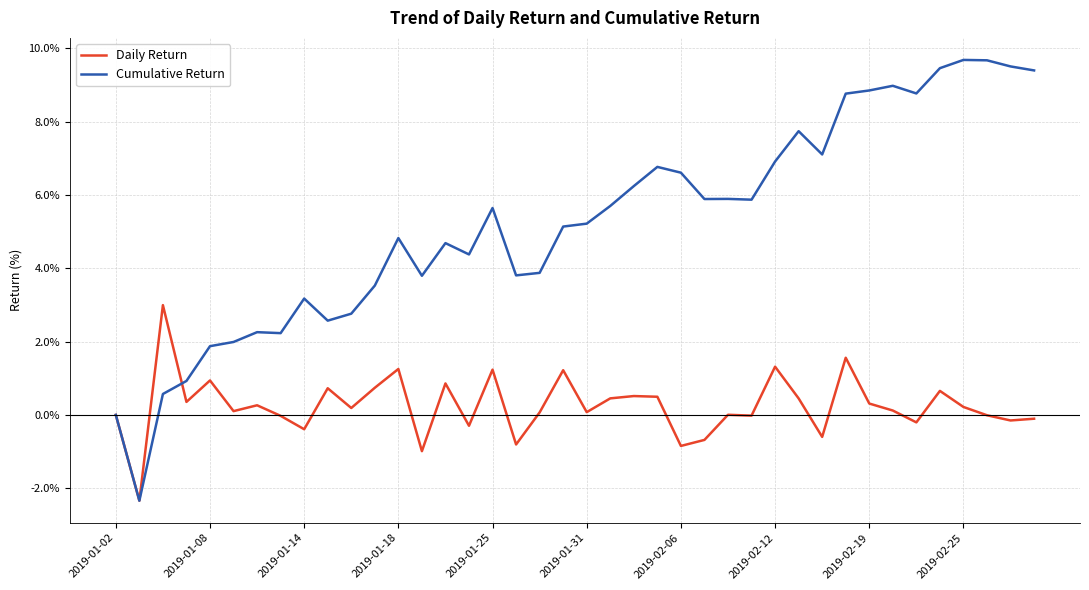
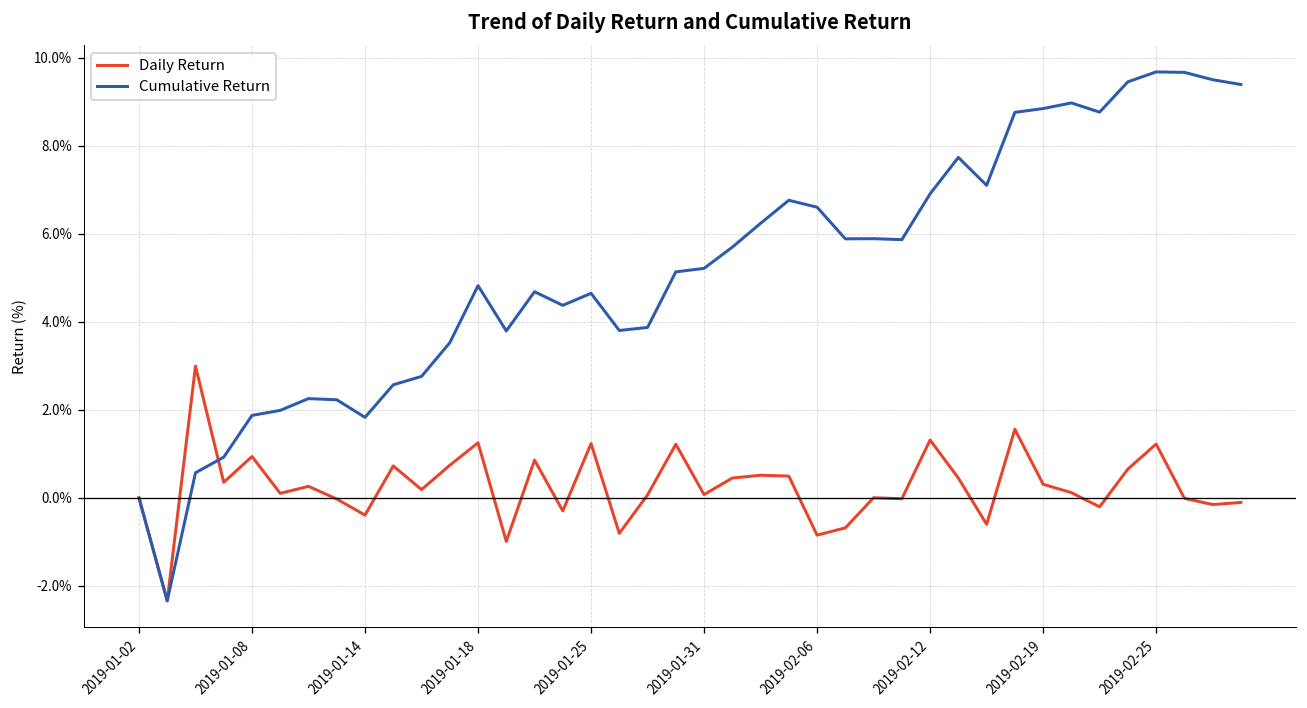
  {
    "Daily Return": {
      "2019-01-08": "0.9%",
      "2019-01-14": "-0.4%",
      "2019-01-18": "1.3%",
      "2019-01-25": "1.2%",
      "2019-01-31": "0.1%",
      "2019-02-06": "-0.8%",
      "2019-02-12": "1.3%",
      "2019-02-19": "0.3%",
-     "2019-02-25": "0.2%"
+     "2019-02-25": "1.2%"
    },
    "Cumulative Return": {
      "2019-01-08": "1.9%",
-     "2019-01-14": "3.2%",
+     "2019-01-14": "1.8%",
      "2019-01-18": "4.8%",
-     "2019-01-25": "5.6%",
+     "2019-01-25": "4.6%",
      "2019-01-31": "5.2%",
      "2019-02-06": "6.6%",
      "2019-02-12": "6.9%",
      "2019-02-19": "8.8%",
      "2019-02-25": "9.7%"
    }
  }
